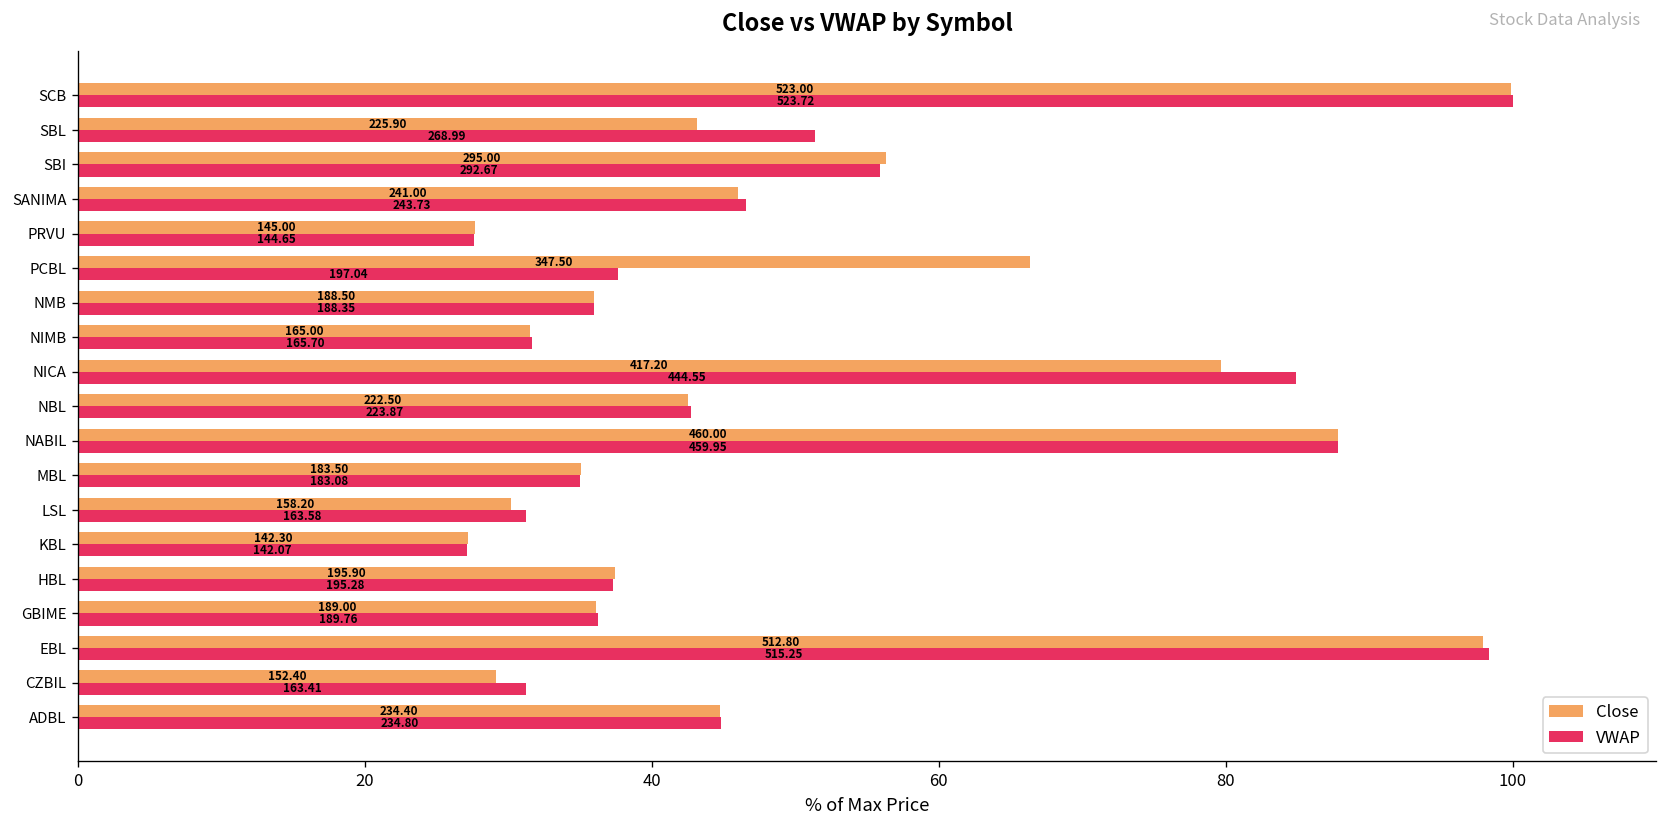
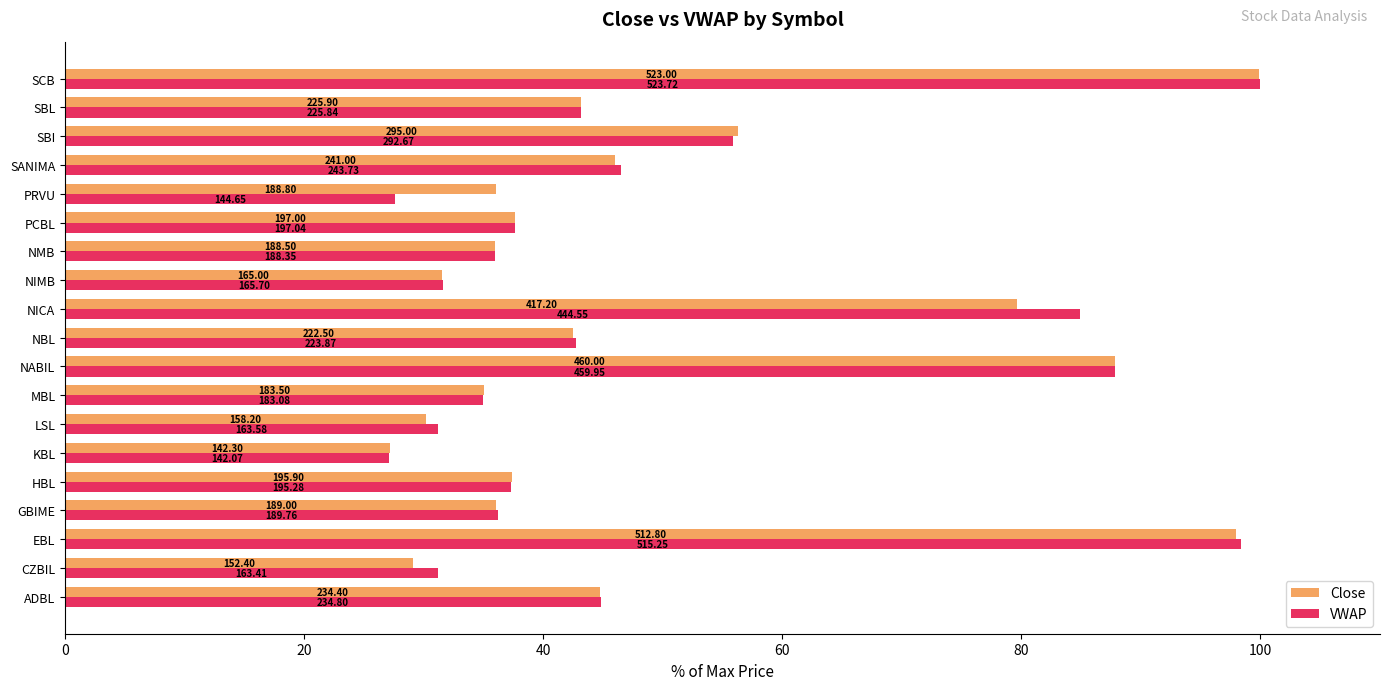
  {
    "Close": {
-     "PRVU": 145.00,
-     "PCBL": 347.50
+     "PRVU": 188.80,
+     "PCBL": 197.00
    },
    "VWAP": {
-     "SBL": 268.99
+     "SBL": 225.84
    }
  }
